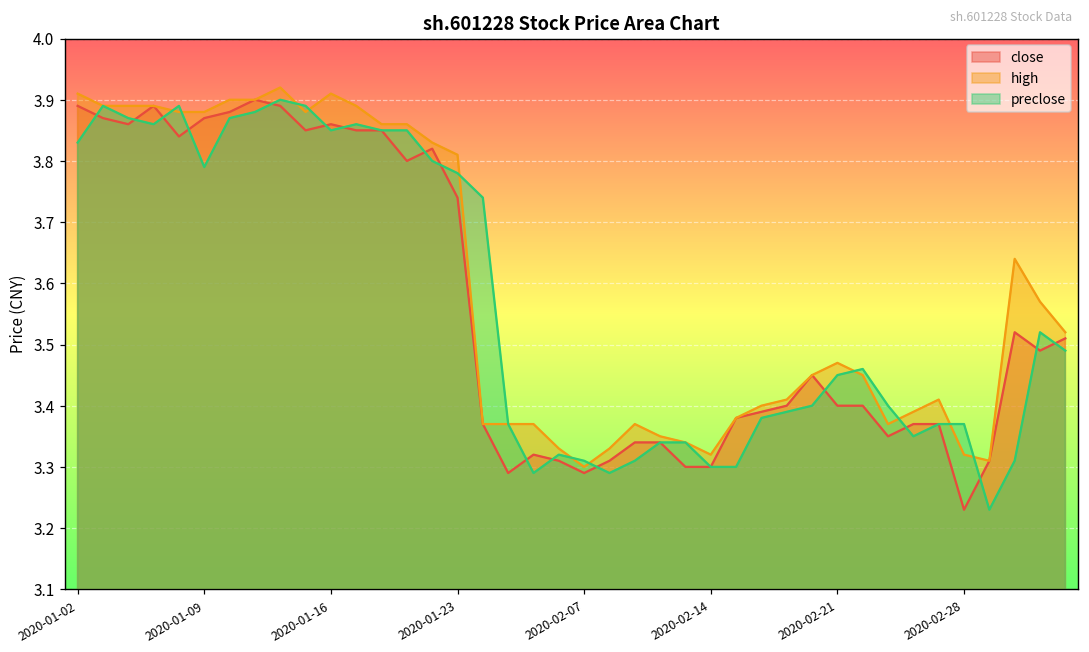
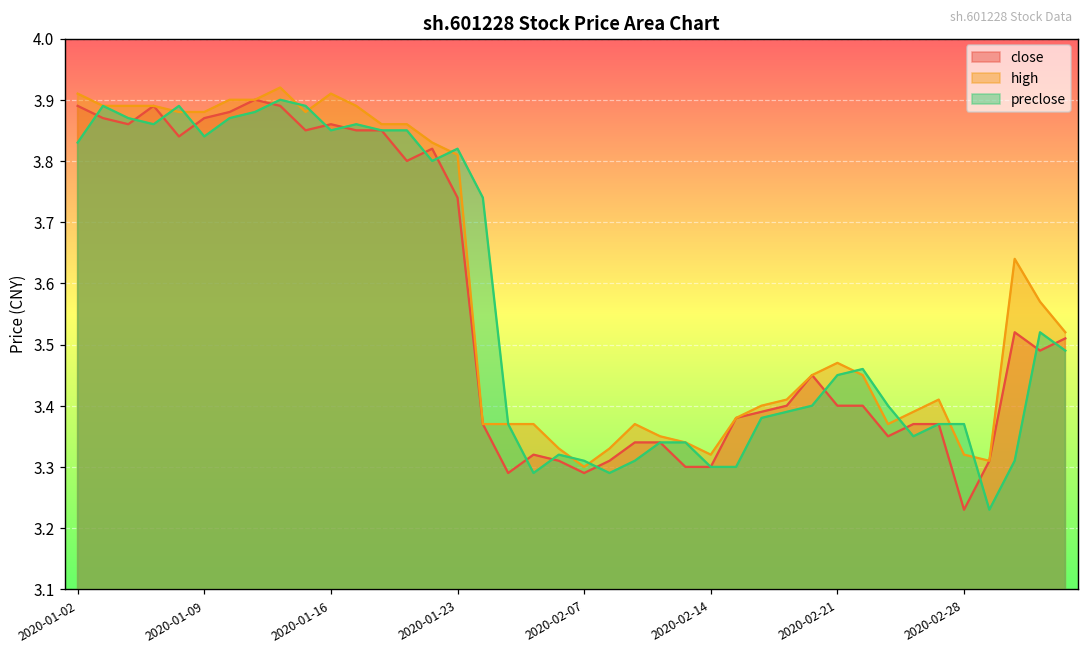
  {
    "close": {
      "2020-01-02": 3.89,
      "2020-01-09": 3.87,
      "2020-01-16": 3.86,
      "2020-01-23": 3.74,
      "2020-02-07": 3.29,
      "2020-02-21": 3.40,
      "2020-02-28": 3.23
    },
    "high": {
      "2020-01-02": 3.91,
      "2020-01-09": 3.88,
      "2020-01-16": 3.91,
      "2020-01-23": 3.81,
      "2020-02-07": 3.30,
      "2020-02-14": 3.32,
      "2020-02-21": 3.47,
      "2020-02-28": 3.32
    },
    "preclose": {
      "2020-01-02": 3.83,
-     "2020-01-09": 3.79,
+     "2020-01-09": 3.84,
      "2020-01-16": 3.85,
-     "2020-01-23": 3.78,
+     "2020-01-23": 3.82,
      "2020-02-07": 3.31,
      "2020-02-21": 3.45,
      "2020-02-28": 3.37
    }
  }
